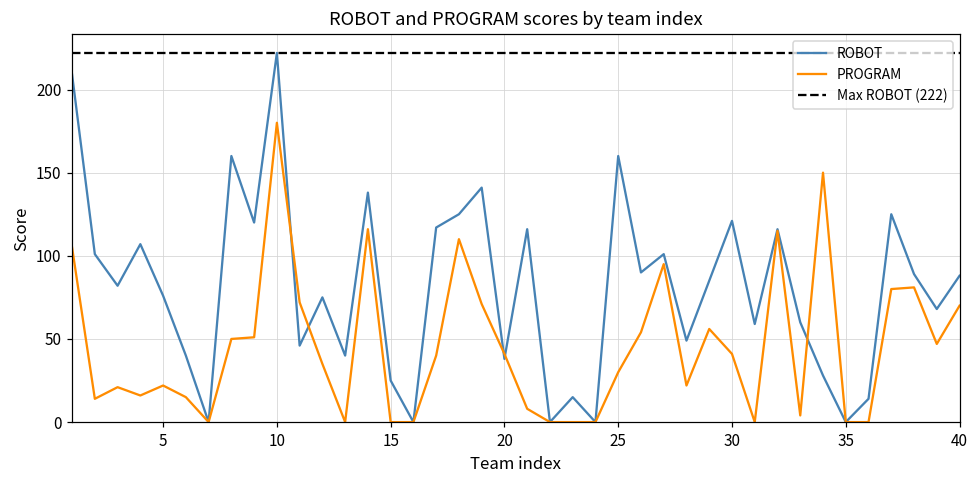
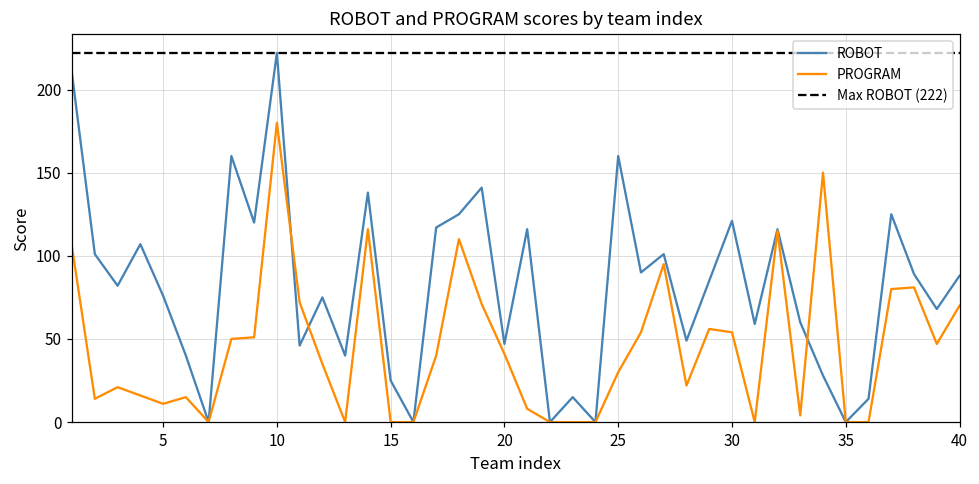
  {
    "ROBOT": {
      "5": 76,
      "10": 222,
      "15": 25,
-     "20": 38,
+     "20": 47,
      "25": 160,
      "30": 121,
      "40": 88
    },
    "PROGRAM": {
-     "5": 22,
+     "5": 11,
      "10": 180,
      "15": 0,
      "20": 41,
      "25": 30,
-     "30": 41,
+     "30": 54,
      "40": 70
    }
  }
